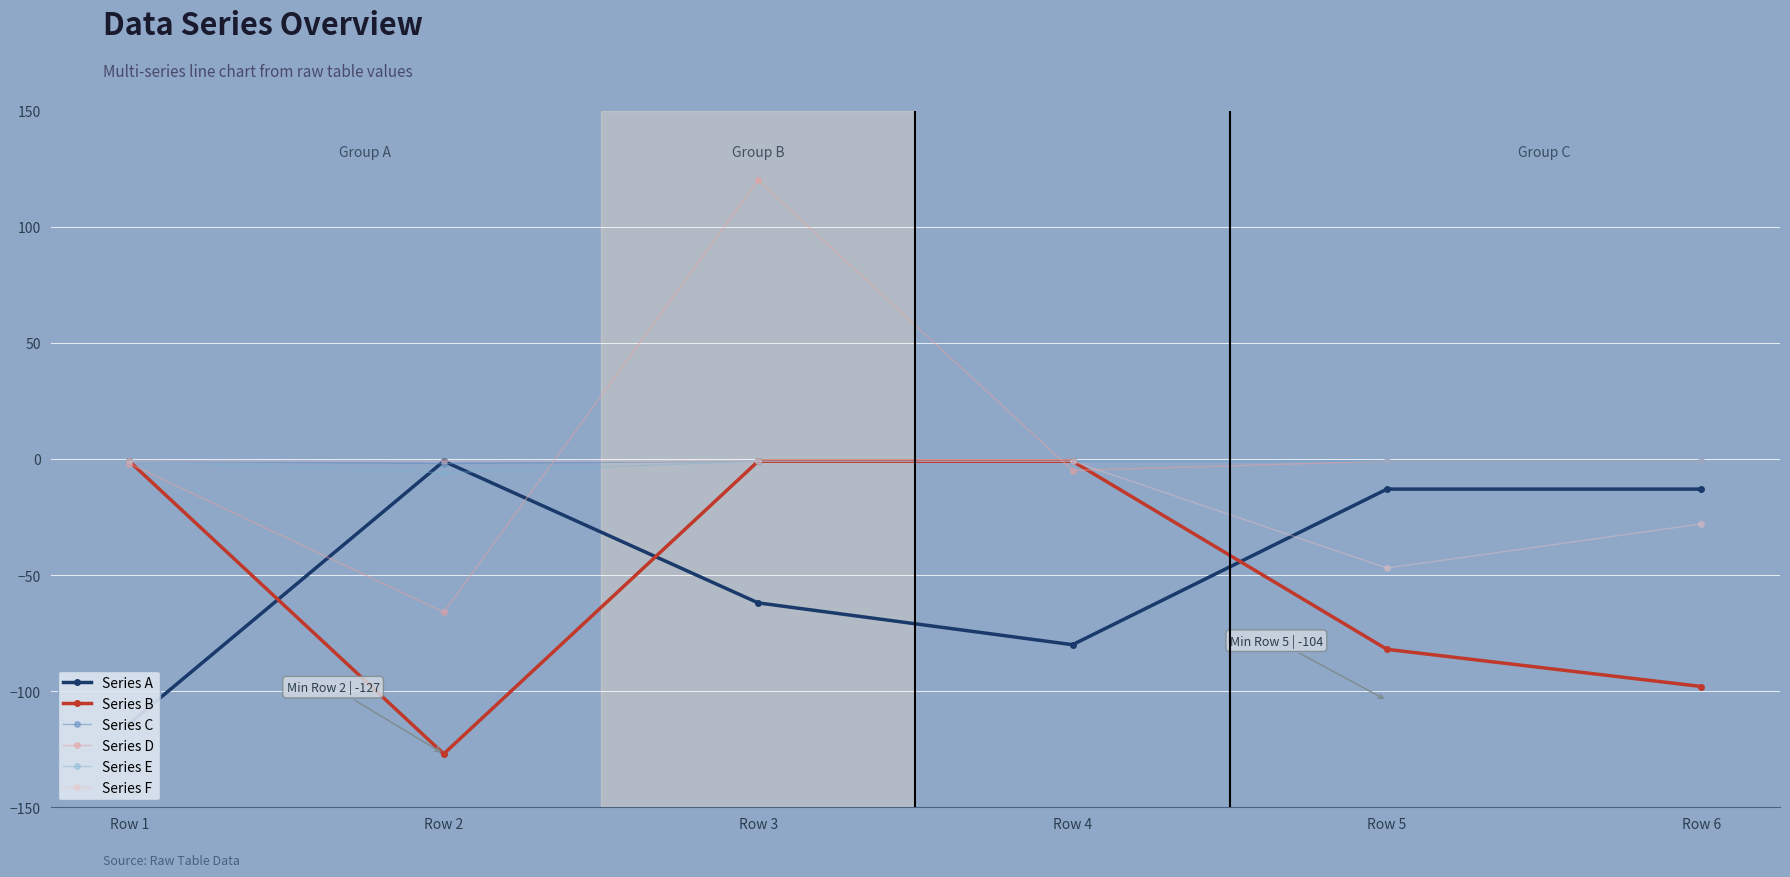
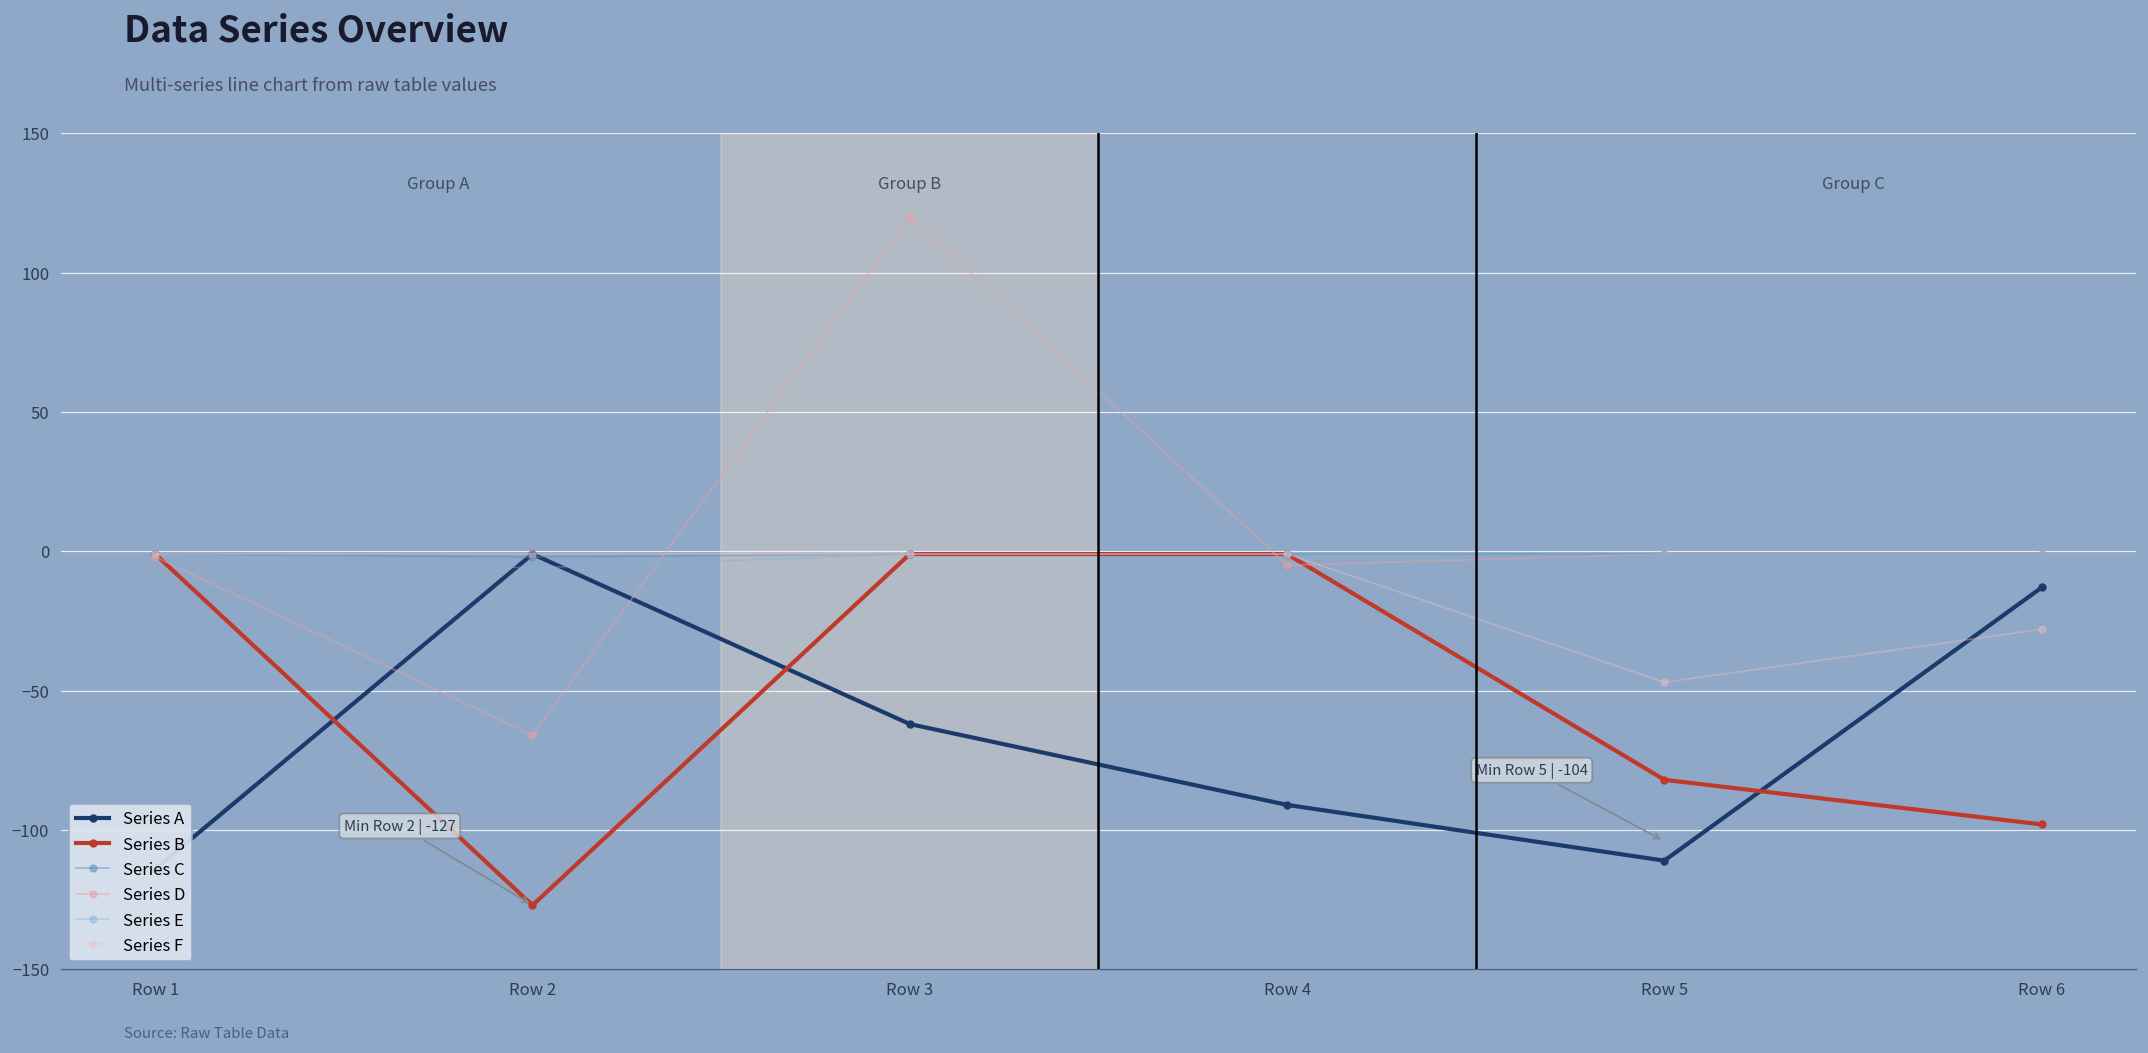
  {
    "Series A": {
      "Row 3": -62,
-     "Row 4": -80,
-     "Row 5": -13,
+     "Row 4": -91,
+     "Row 5": -111,
      "Row 6": -13
    },
    "Series B": {
      "Row 6": -98
    }
  }
